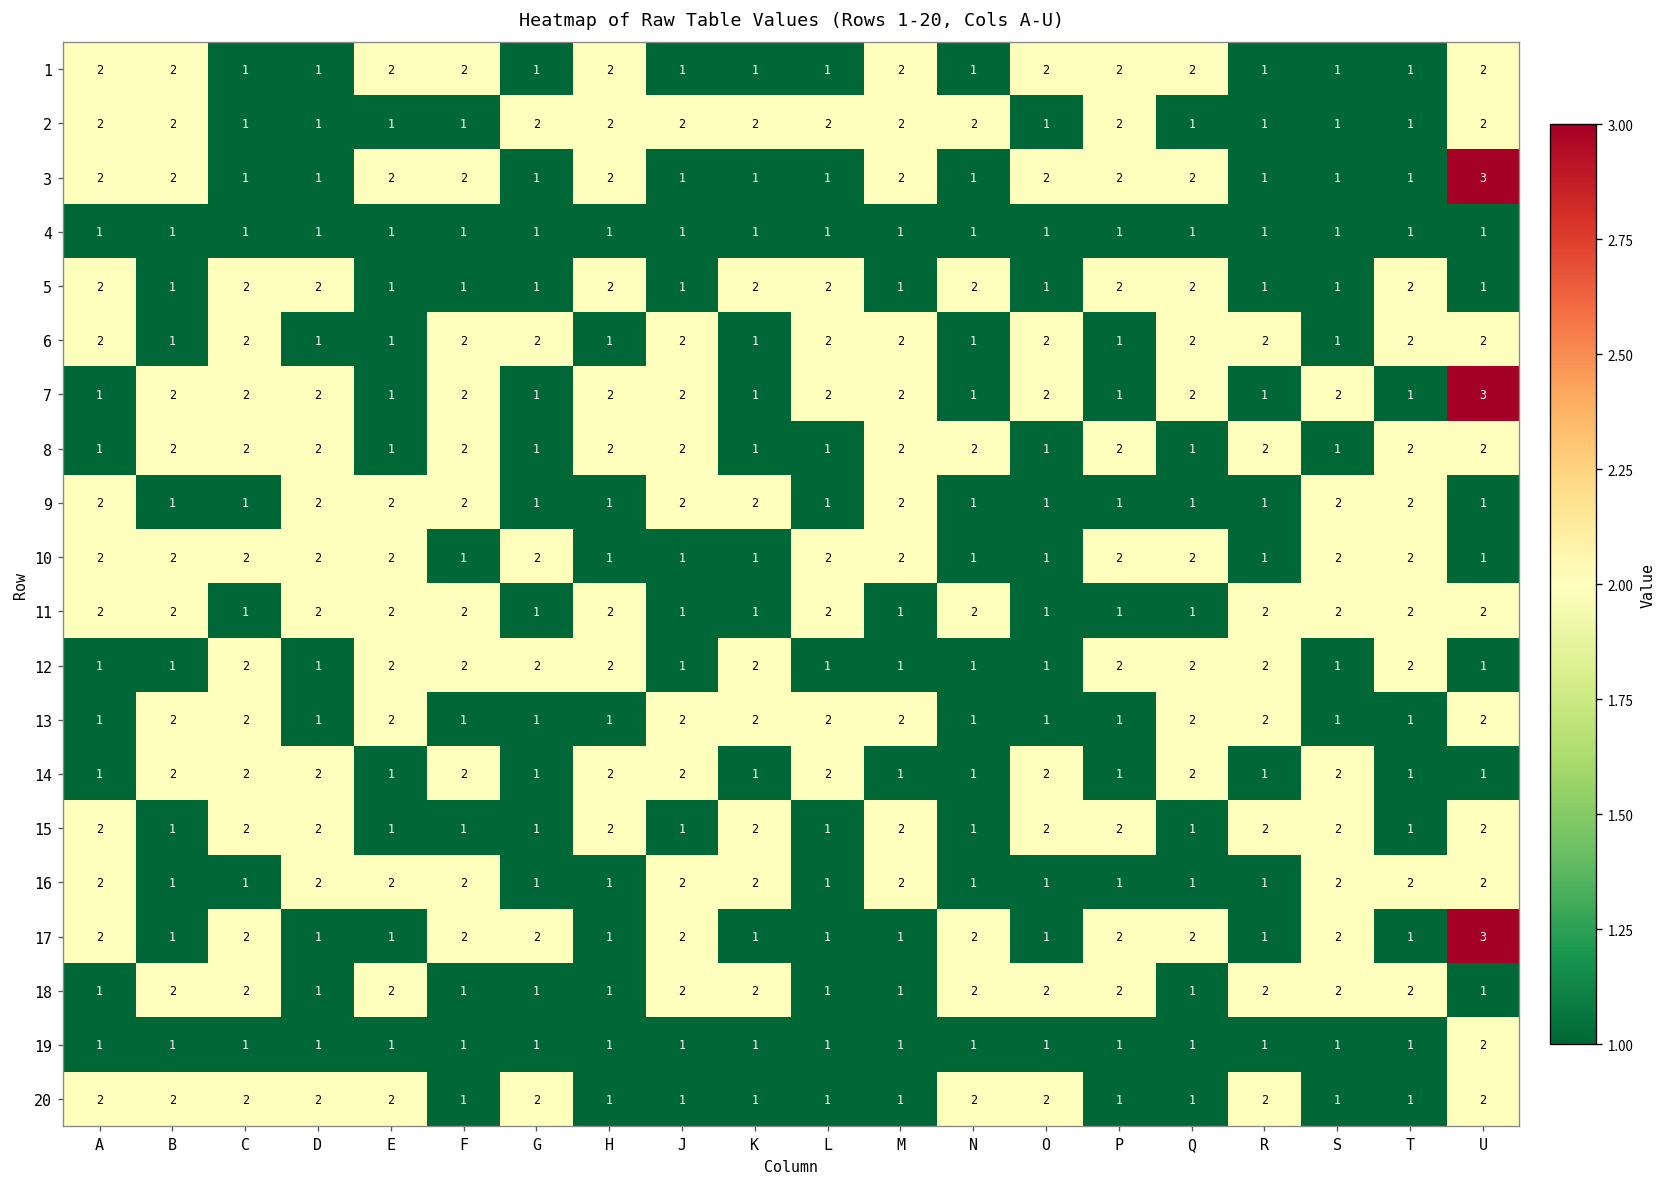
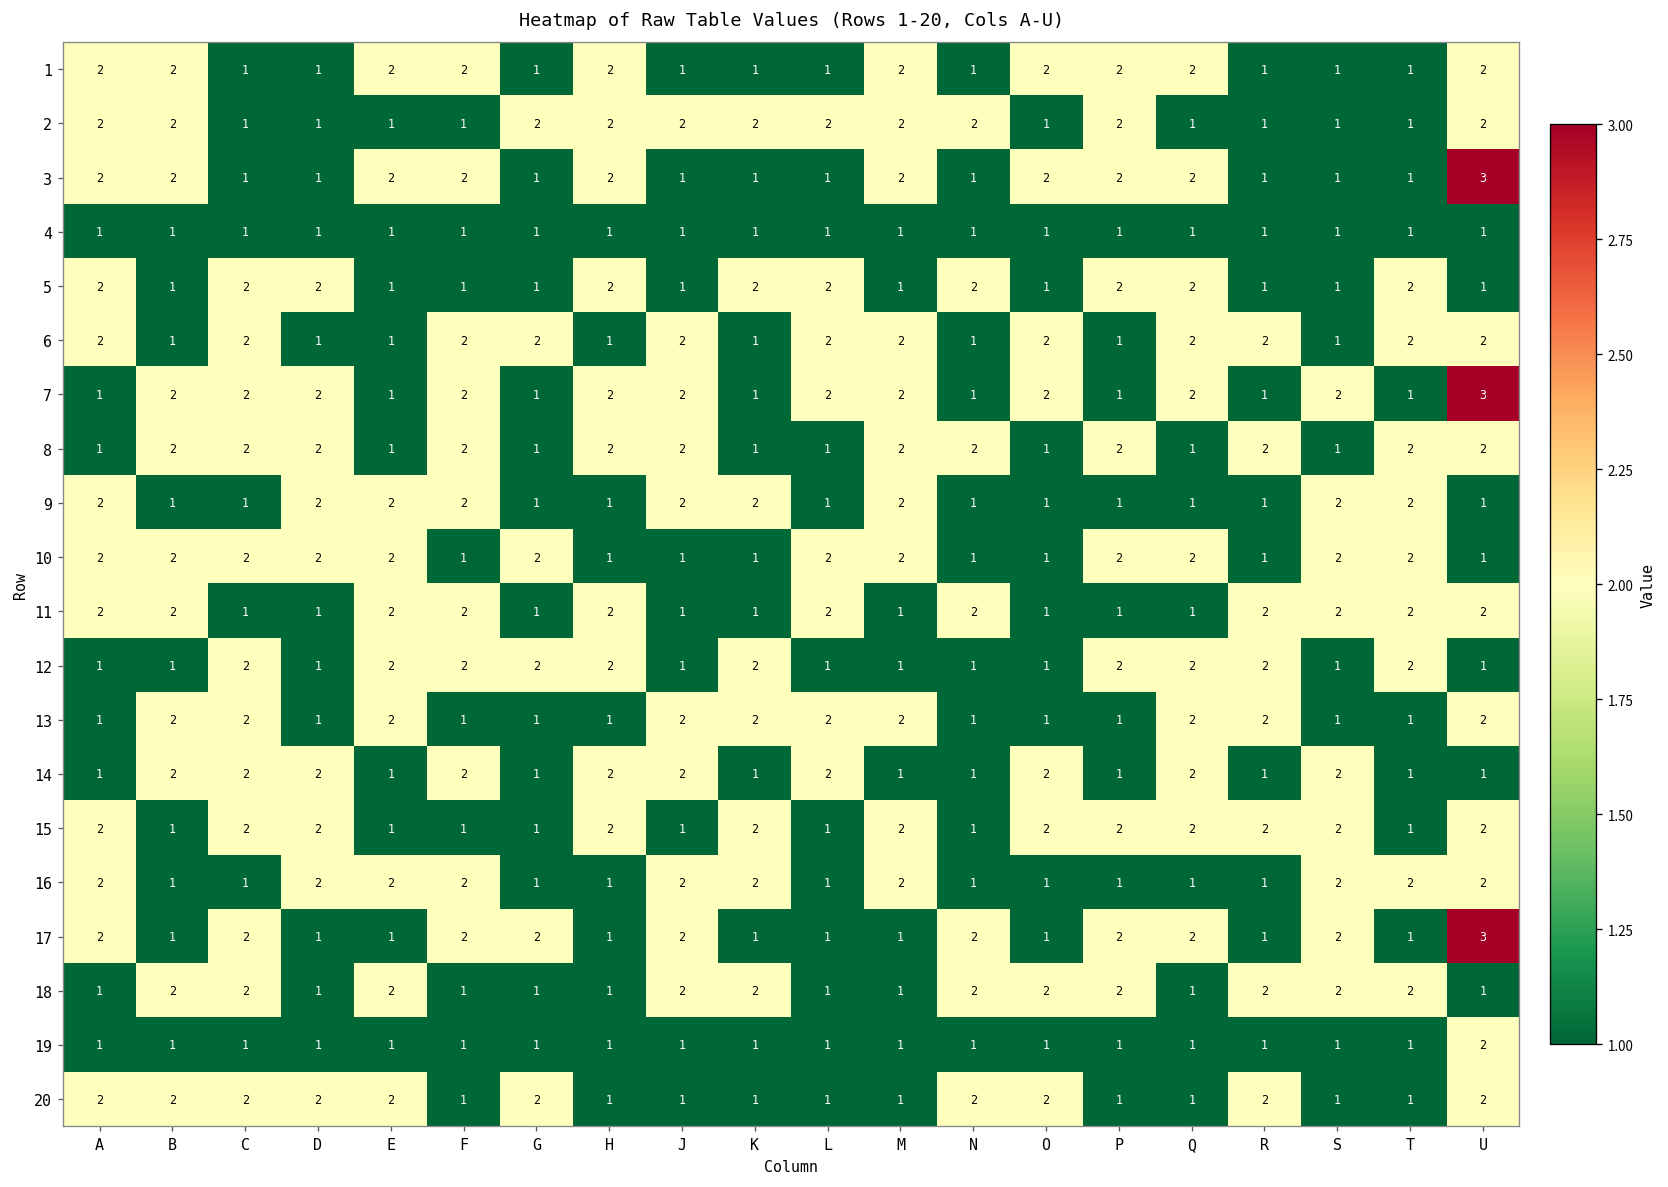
  {
    "11": {
      "A": 2,
      "B": 2,
      "C": 1,
-     "D": 2,
+     "D": 1,
      "E": 2,
      "F": 2,
      "G": 1,
      "H": 2,
      "J": 1,
      "K": 1,
      "L": 2,
      "M": 1,
      "N": 2,
      "O": 1,
      "P": 1,
      "Q": 1,
      "R": 2,
      "S": 2,
      "T": 2,
      "U": 2
    },
    "15": {
      "A": 2,
      "B": 1,
      "C": 2,
      "D": 2,
      "E": 1,
      "F": 1,
      "G": 1,
      "H": 2,
      "J": 1,
      "K": 2,
      "L": 1,
      "M": 2,
      "N": 1,
      "O": 2,
      "P": 2,
-     "Q": 1,
+     "Q": 2,
      "R": 2,
      "S": 2,
      "T": 1,
      "U": 2
    }
  }
